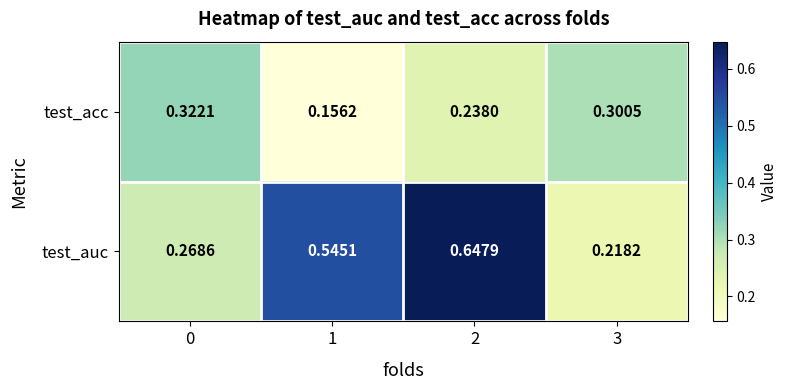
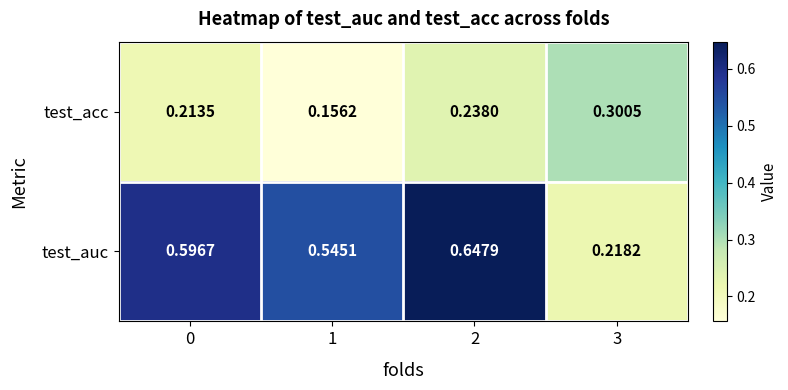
  {
    "test_acc": {
-     "0": 0.3221,
+     "0": 0.2135,
      "1": 0.1562,
      "2": 0.2380,
      "3": 0.3005
    },
    "test_auc": {
-     "0": 0.2686,
+     "0": 0.5967,
      "1": 0.5451,
      "2": 0.6479,
      "3": 0.2182
    }
  }
